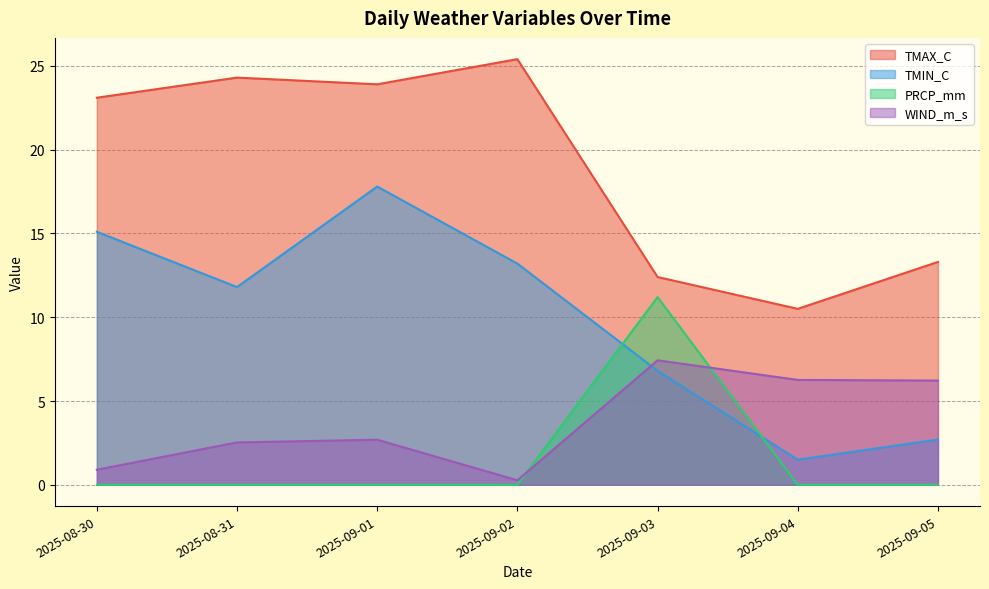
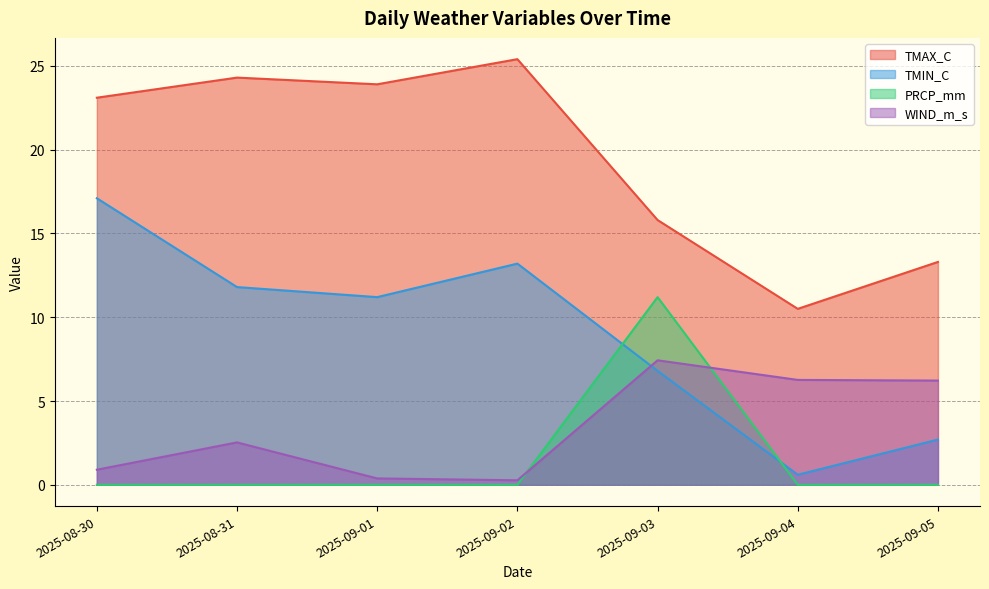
  {
    "TMAX_C": {
      "2025-08-30": 23.1,
      "2025-08-31": 24.3,
      "2025-09-01": 23.9,
      "2025-09-02": 25.4,
-     "2025-09-03": 12.4,
+     "2025-09-03": 15.8,
      "2025-09-04": 10.5,
      "2025-09-05": 13.3
    },
    "TMIN_C": {
-     "2025-08-30": 15.1,
+     "2025-08-30": 17.1,
      "2025-08-31": 11.8,
-     "2025-09-01": 17.8,
+     "2025-09-01": 11.2,
      "2025-09-02": 13.2,
      "2025-09-03": 6.8,
-     "2025-09-04": 1.5,
+     "2025-09-04": 0.6,
      "2025-09-05": 2.7
    },
    "PRCP_mm": {
      "2025-08-30": 0.0,
      "2025-08-31": 0.0,
      "2025-09-01": 0.0,
      "2025-09-02": 0.0,
      "2025-09-03": 11.2,
      "2025-09-04": 0.0,
      "2025-09-05": 0.0
    },
    "WIND_m_s": {
      "2025-08-30": 0.9,
      "2025-08-31": 2.5,
-     "2025-09-01": 2.7,
+     "2025-09-01": 0.4,
      "2025-09-02": 0.3,
      "2025-09-03": 7.4,
      "2025-09-04": 6.3,
      "2025-09-05": 6.2
    }
  }
